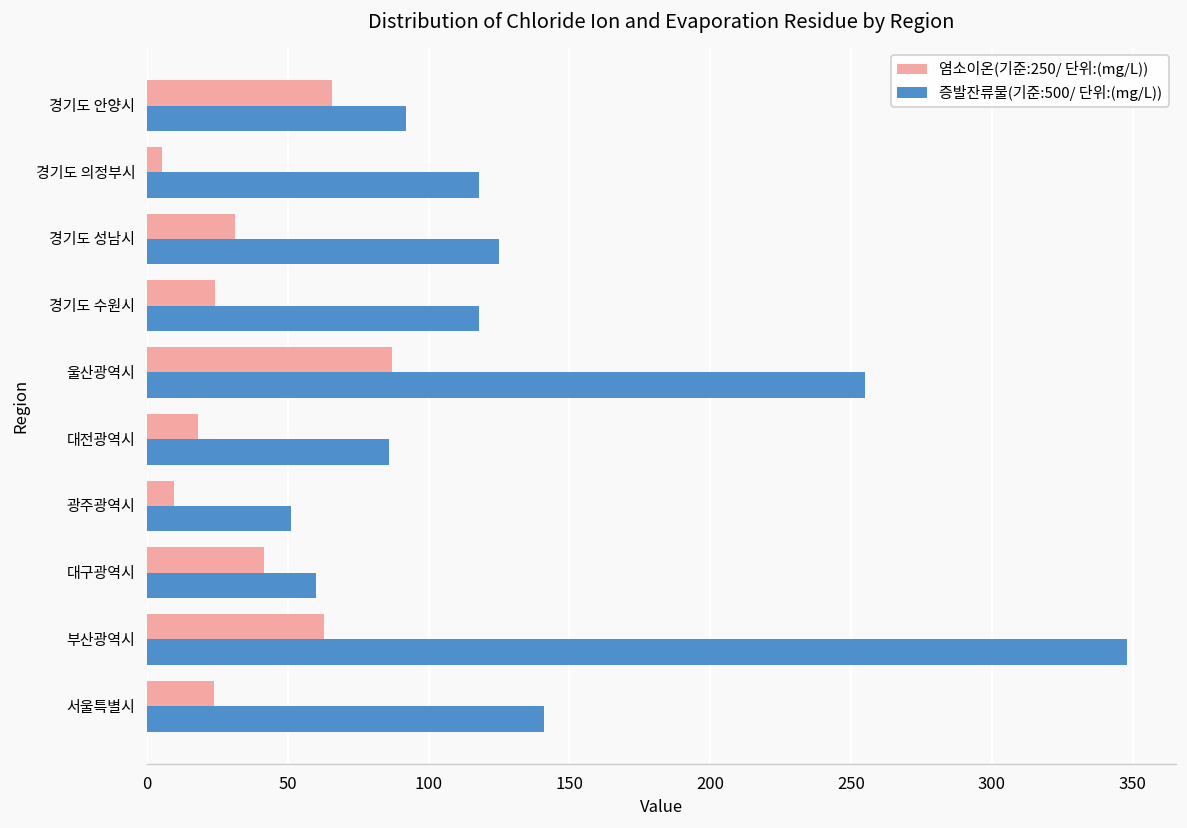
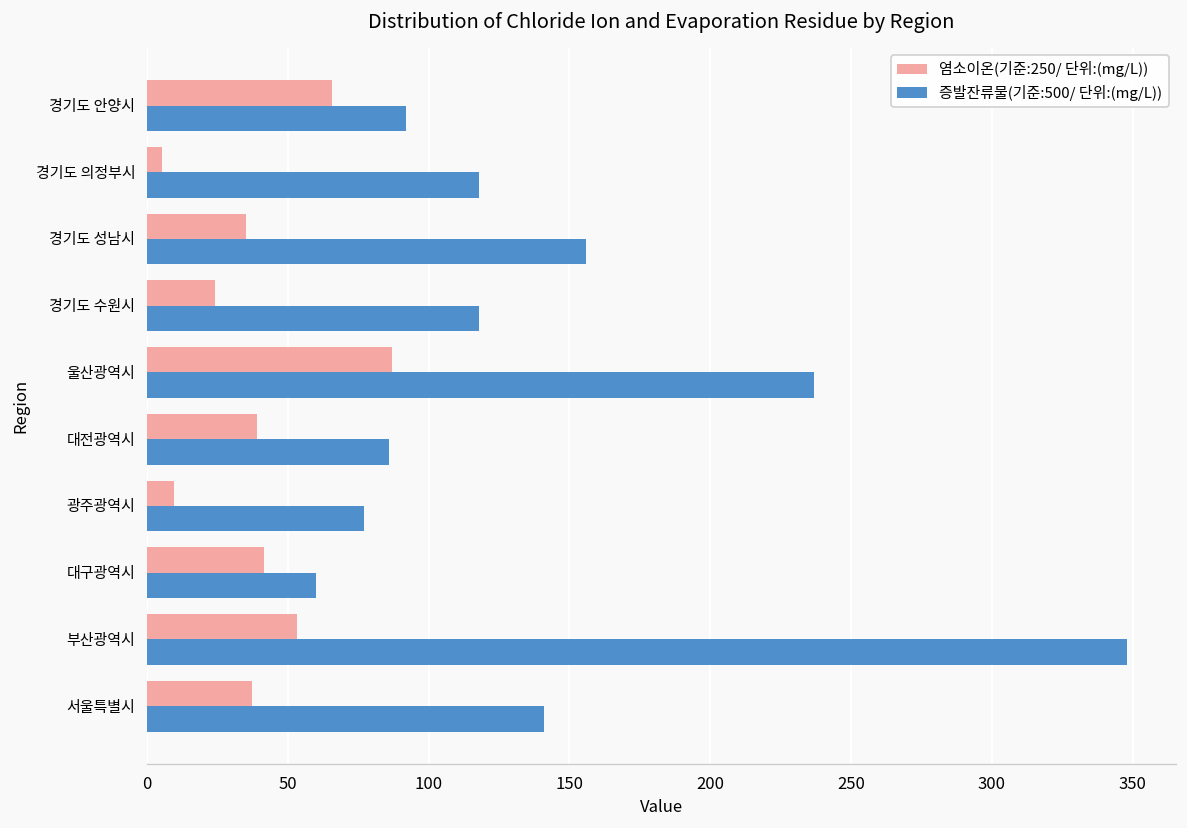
  {
    "염소이온(기준:250/ 단위:(mg/L))": {
      "경기도 안양시": 66,
      "경기도 의정부시": 5,
-     "경기도 성남시": 31,
+     "경기도 성남시": 35,
      "경기도 수원시": 24,
      "울산광역시": 87,
-     "대전광역시": 18,
+     "대전광역시": 39,
      "광주광역시": 10,
      "대구광역시": 42,
-     "부산광역시": 63,
-     "서울특별시": 24
+     "부산광역시": 53,
+     "서울특별시": 37
    },
    "증발잔류물(기준:500/ 단위:(mg/L))": {
      "경기도 안양시": 92,
      "경기도 의정부시": 118,
-     "경기도 성남시": 125,
+     "경기도 성남시": 156,
      "경기도 수원시": 118,
-     "울산광역시": 255,
+     "울산광역시": 237,
      "대전광역시": 86,
-     "광주광역시": 51,
+     "광주광역시": 77,
      "대구광역시": 60,
      "부산광역시": 348,
      "서울특별시": 141
    }
  }
